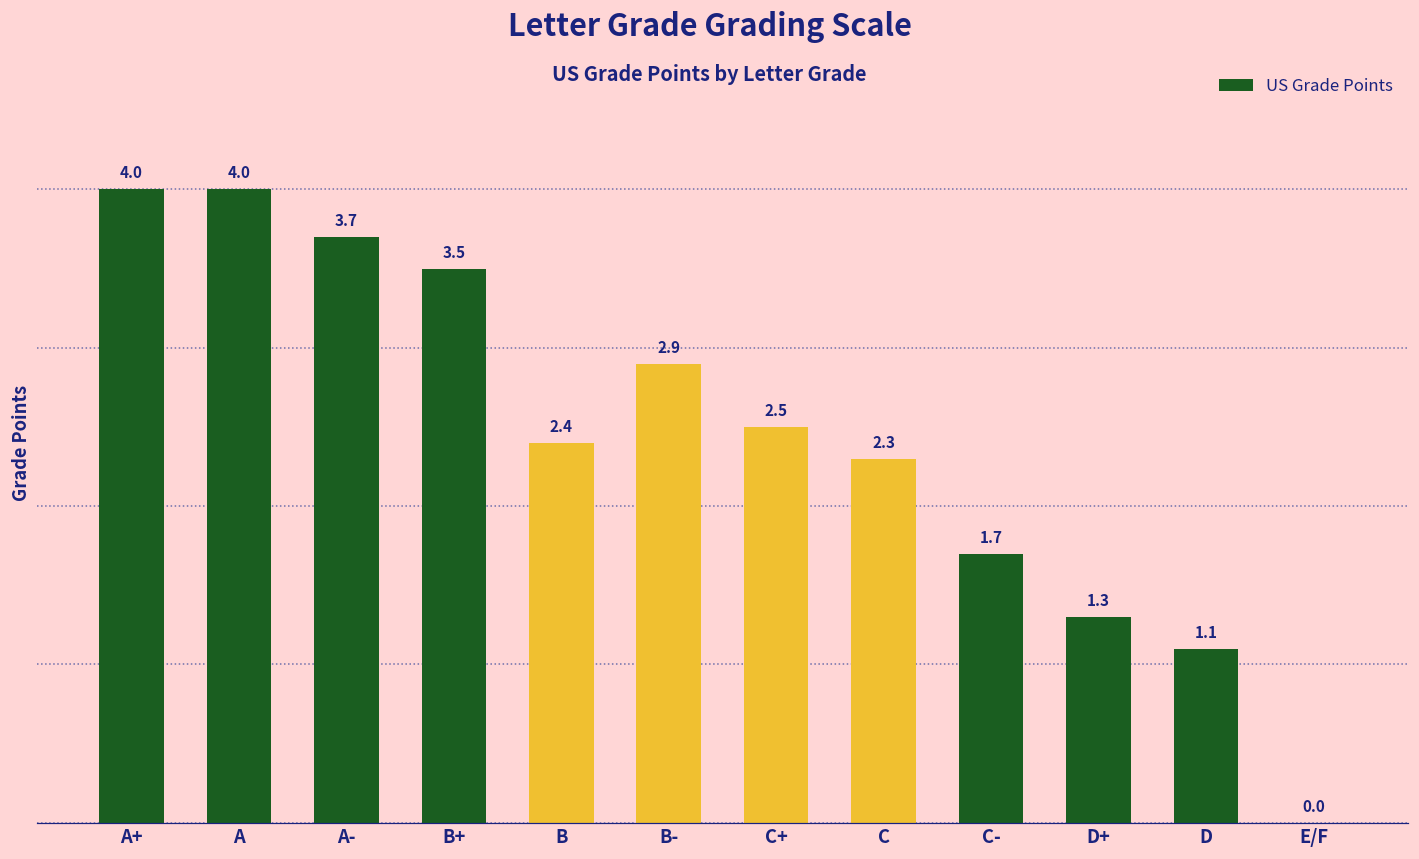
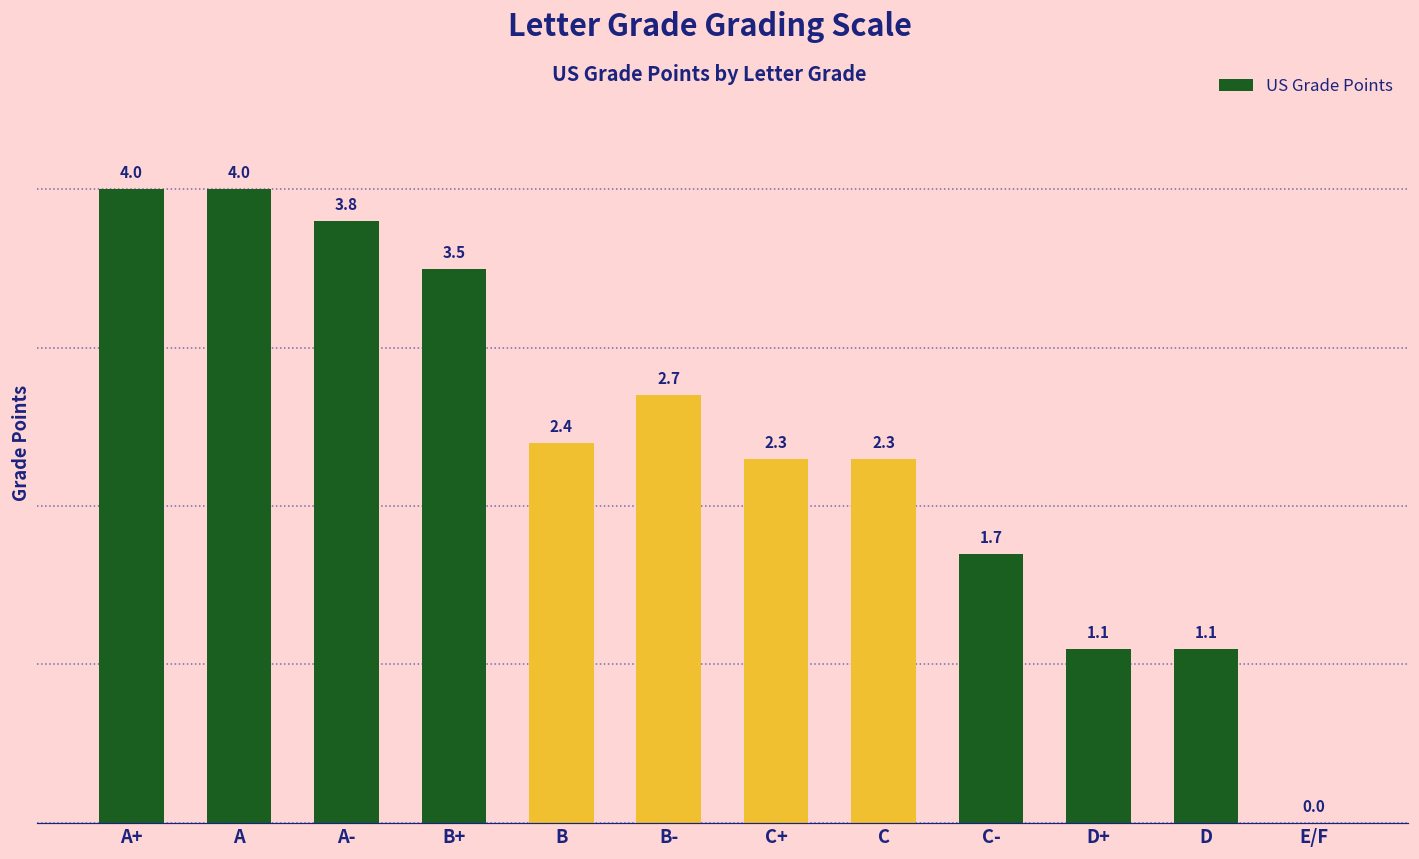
  {
    "A+": 4.0,
    "A": 4.0,
-   "A-": 3.7,
+   "A-": 3.8,
    "B+": 3.5,
    "B": 2.4,
-   "B-": 2.9,
-   "C+": 2.5,
+   "B-": 2.7,
+   "C+": 2.3,
    "C": 2.3,
    "C-": 1.7,
-   "D+": 1.3,
+   "D+": 1.1,
    "D": 1.1,
    "E/F": 0.0
  }
